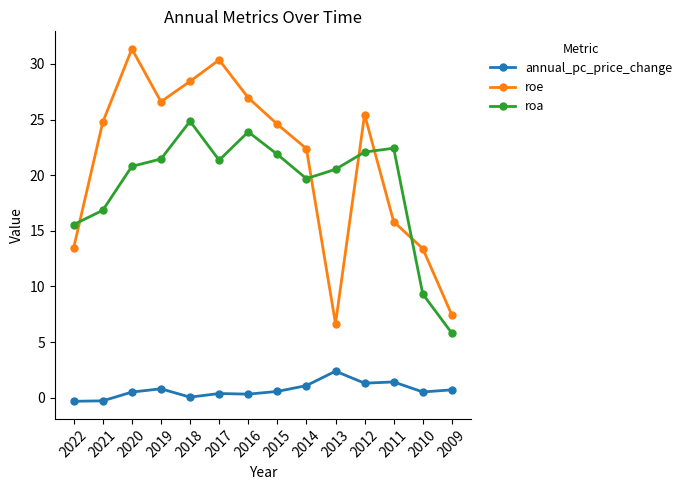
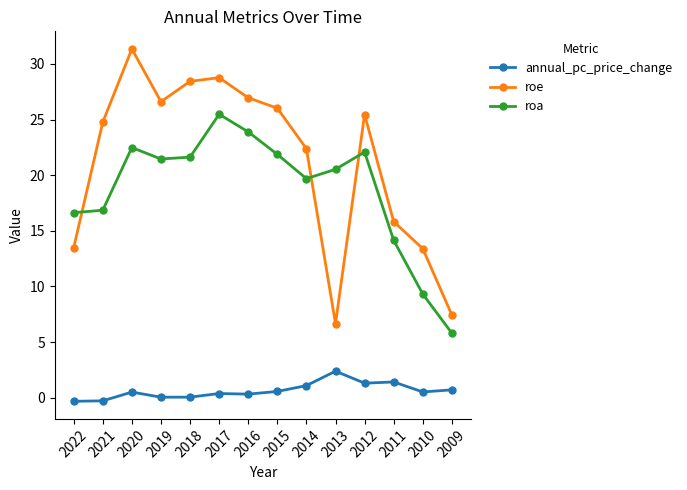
  {
    "annual_pc_price_change": {
      "2022": -0.3,
      "2021": -0.3,
      "2020": 0.5,
-     "2019": 0.8,
+     "2019": 0.1,
      "2018": 0.1,
      "2017": 0.4,
      "2016": 0.3,
      "2015": 0.6,
      "2014": 1.1,
      "2013": 2.4,
      "2012": 1.3,
      "2011": 1.4,
      "2010": 0.5,
      "2009": 0.7
    },
    "roe": {
      "2022": 13.5,
      "2021": 24.8,
      "2020": 31.3,
      "2019": 26.6,
      "2018": 28.4,
-     "2017": 30.4,
+     "2017": 28.8,
      "2016": 27.0,
-     "2015": 24.6,
+     "2015": 26.0,
      "2014": 22.4,
      "2013": 6.7,
      "2012": 25.5,
      "2011": 15.8,
      "2010": 13.4,
      "2009": 7.4
    },
    "roa": {
-     "2022": 15.6,
+     "2022": 16.6,
      "2021": 16.9,
-     "2020": 20.8,
+     "2020": 22.5,
      "2019": 21.5,
-     "2018": 24.9,
-     "2017": 21.4,
+     "2018": 21.6,
+     "2017": 25.5,
      "2016": 23.9,
      "2015": 21.9,
      "2014": 19.7,
      "2013": 20.5,
      "2012": 22.1,
-     "2011": 22.4,
+     "2011": 14.1,
      "2010": 9.3,
      "2009": 5.8
    }
  }
